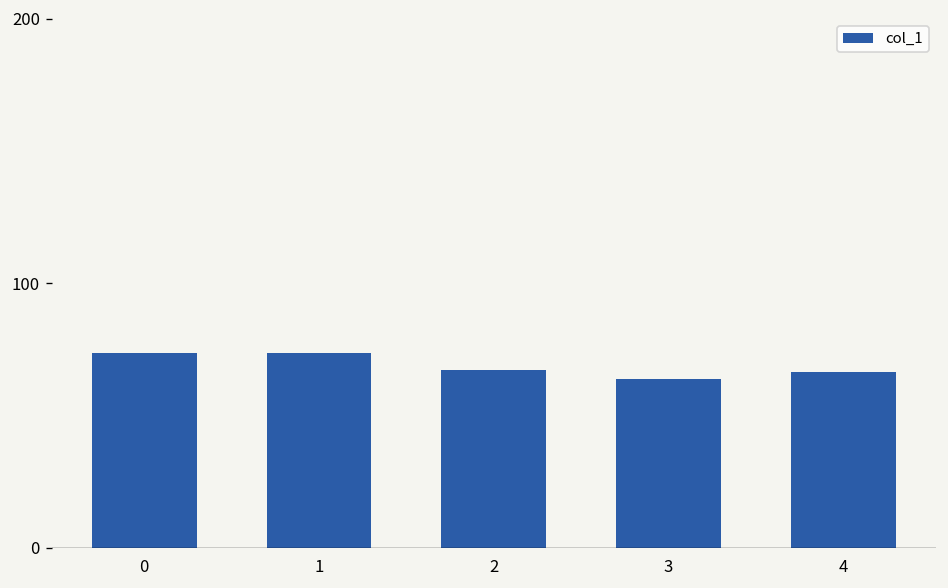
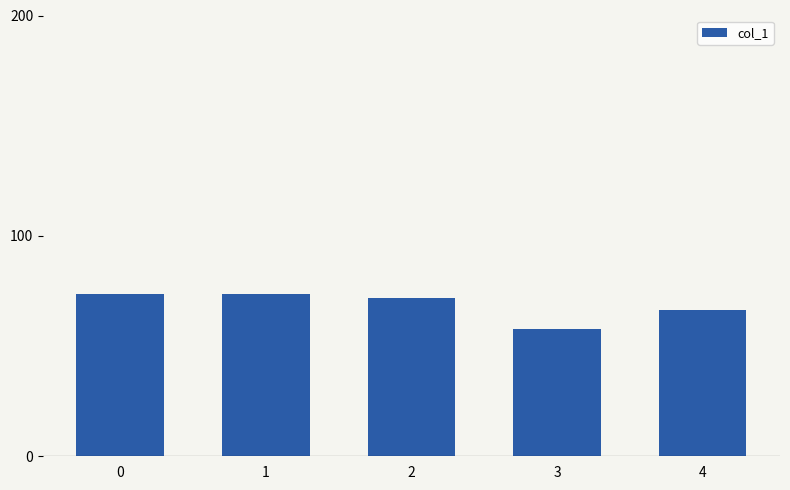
  {
    "0": 74,
    "1": 73,
-   "2": 67,
-   "3": 64,
+   "2": 72,
+   "3": 58,
    "4": 67
  }
